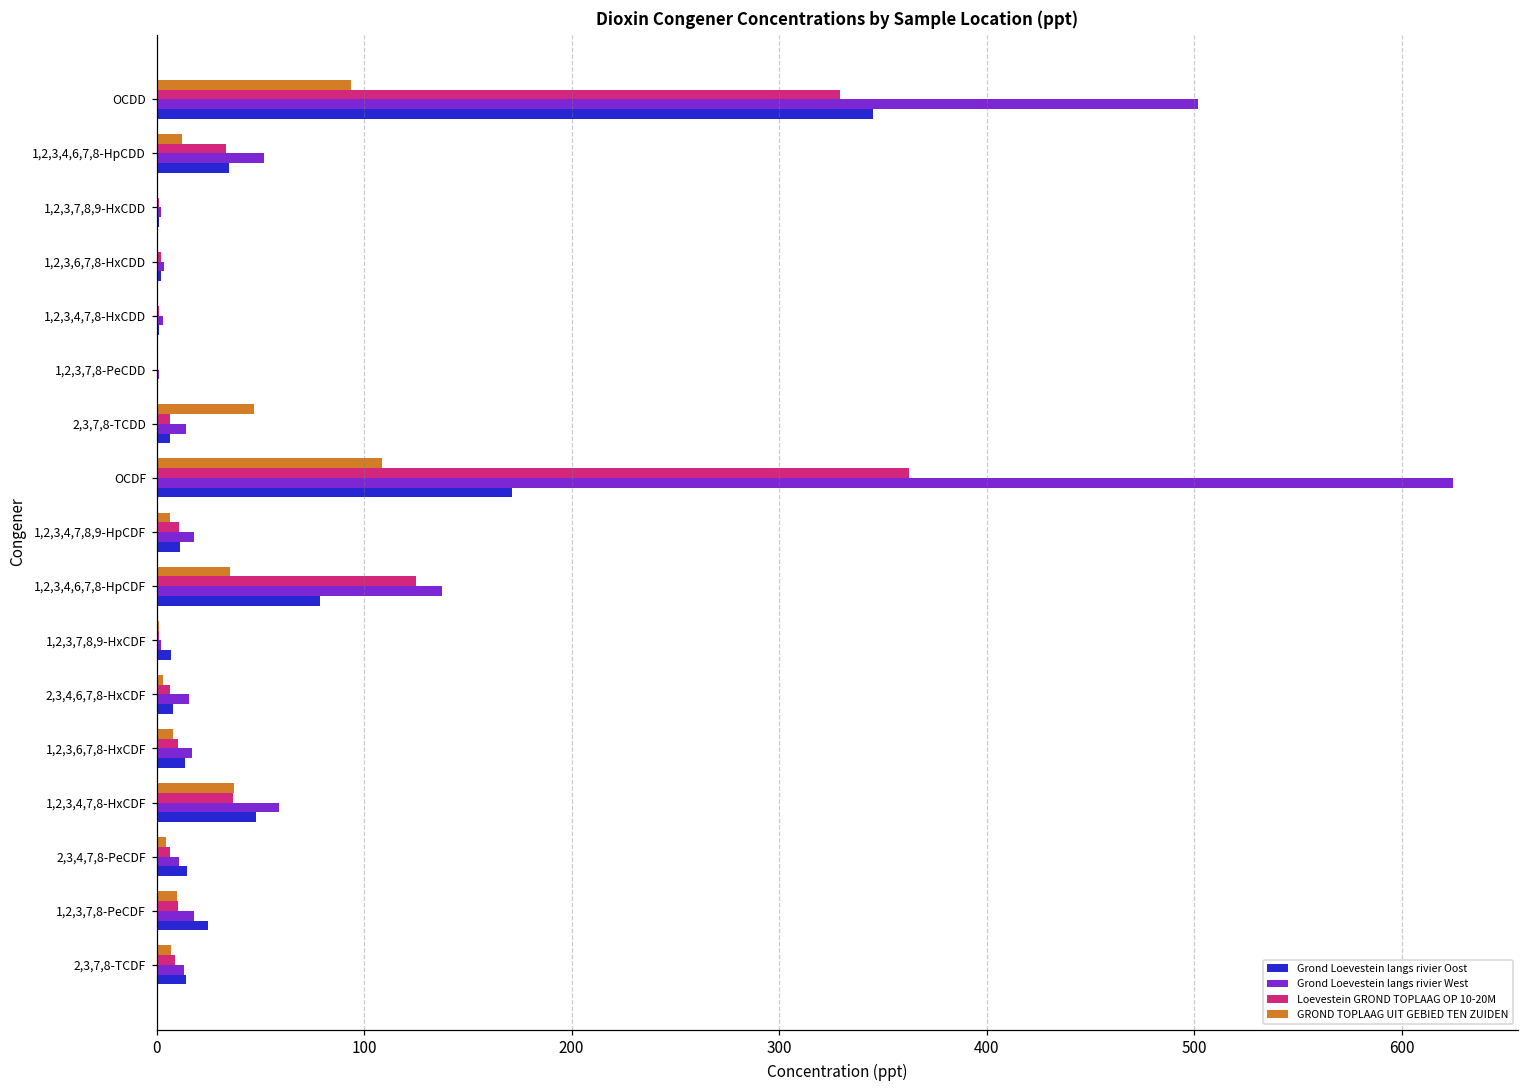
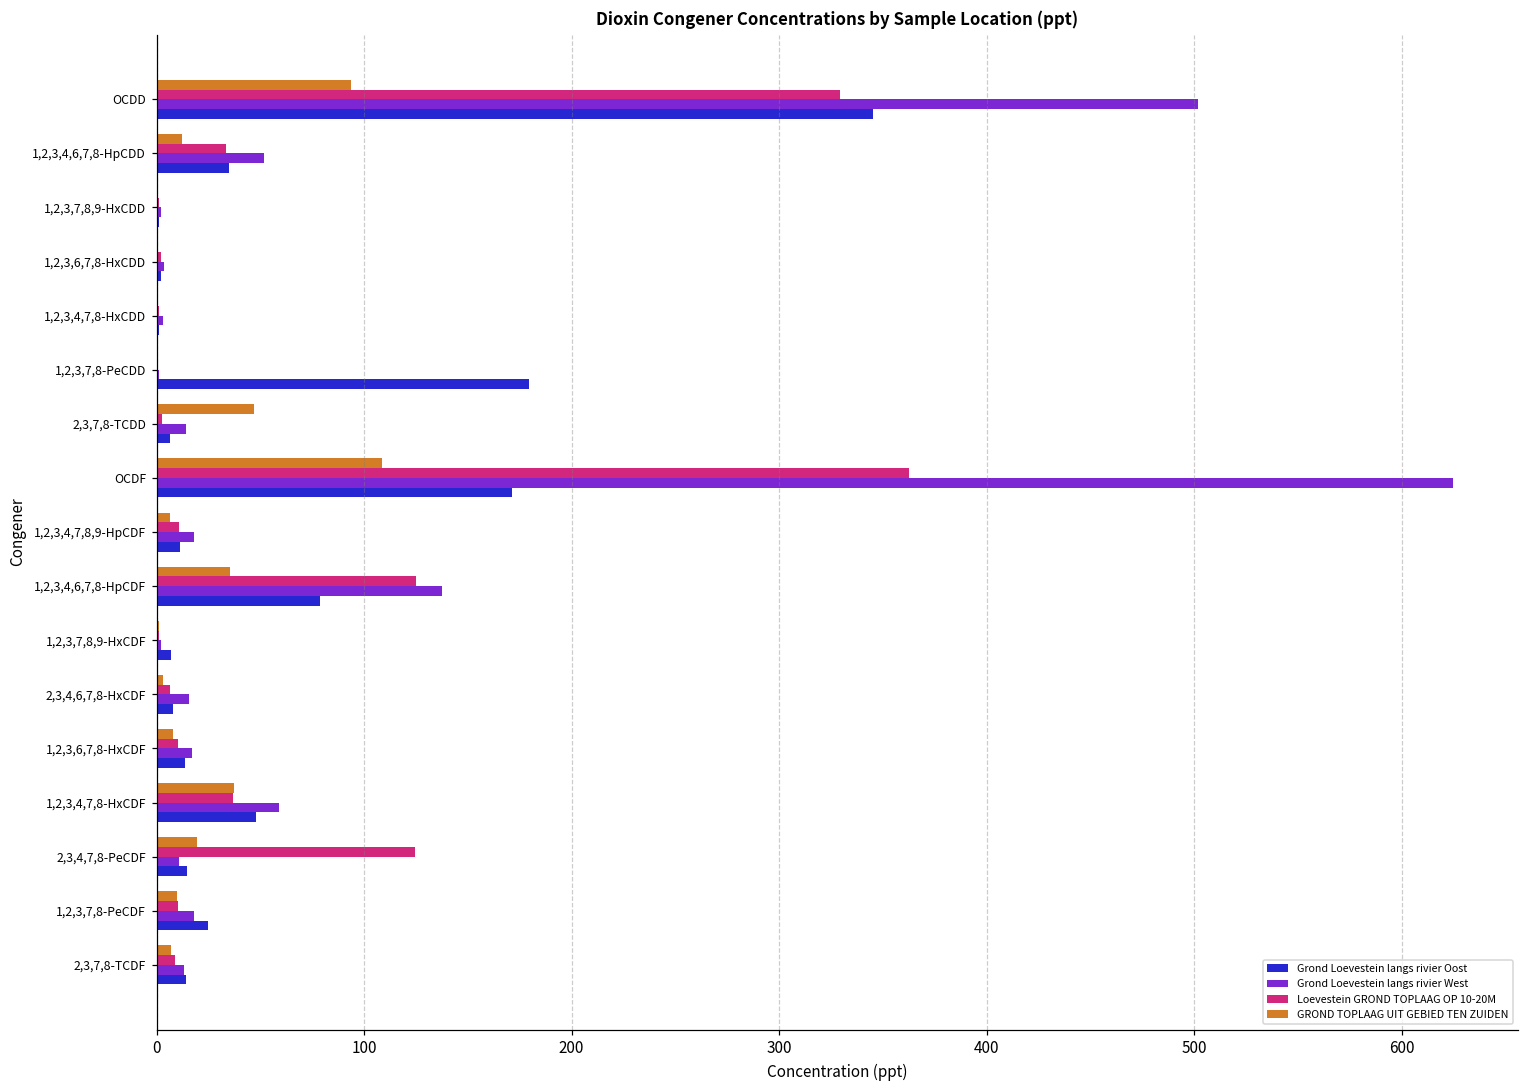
  {
    "Grond Loevestein langs rivier Oost": {
      "OCDD": 345,
      "1,2,3,4,6,7,8-HpCDD": 35,
      "1,2,3,7,8,9-HxCDD": 1,
      "1,2,3,6,7,8-HxCDD": 2,
-     "1,2,3,7,8-PeCDD": 1,
+     "1,2,3,7,8-PeCDD": 179,
      "2,3,7,8-TCDD": 6,
      "OCDF": 171,
      "1,2,3,4,7,8,9-HpCDF": 11,
      "1,2,3,4,6,7,8-HpCDF": 79,
      "1,2,3,7,8,9-HxCDF": 7,
      "2,3,4,6,7,8-HxCDF": 8,
      "1,2,3,6,7,8-HxCDF": 14,
      "1,2,3,4,7,8-HxCDF": 48,
      "2,3,4,7,8-PeCDF": 15,
      "1,2,3,7,8-PeCDF": 25,
      "2,3,7,8-TCDF": 14
    },
    "Grond Loevestein langs rivier West": {
      "OCDD": 502,
      "1,2,3,4,6,7,8-HpCDD": 52,
      "1,2,3,7,8,9-HxCDD": 2,
      "1,2,3,6,7,8-HxCDD": 4,
      "1,2,3,4,7,8-HxCDD": 3,
      "2,3,7,8-TCDD": 14,
      "OCDF": 625,
      "1,2,3,4,7,8,9-HpCDF": 18,
      "1,2,3,4,6,7,8-HpCDF": 137,
      "1,2,3,7,8,9-HxCDF": 2,
      "2,3,4,6,7,8-HxCDF": 16,
      "1,2,3,6,7,8-HxCDF": 17,
      "1,2,3,4,7,8-HxCDF": 59,
      "2,3,4,7,8-PeCDF": 11,
      "1,2,3,7,8-PeCDF": 18,
      "2,3,7,8-TCDF": 13
    },
    "Loevestein GROND TOPLAAG OP 10-20M": {
      "OCDD": 329,
      "1,2,3,4,6,7,8-HpCDD": 33,
      "1,2,3,7,8,9-HxCDD": 1,
      "1,2,3,6,7,8-HxCDD": 2,
-     "2,3,7,8-TCDD": 7,
+     "2,3,7,8-TCDD": 2,
      "OCDF": 362,
      "1,2,3,4,7,8,9-HpCDF": 11,
      "1,2,3,4,6,7,8-HpCDF": 125,
      "2,3,4,6,7,8-HxCDF": 7,
      "1,2,3,6,7,8-HxCDF": 11,
      "1,2,3,4,7,8-HxCDF": 37,
-     "2,3,4,7,8-PeCDF": 6,
+     "2,3,4,7,8-PeCDF": 125,
      "1,2,3,7,8-PeCDF": 10,
      "2,3,7,8-TCDF": 9
    },
    "GROND TOPLAAG UIT GEBIED TEN ZUIDEN": {
      "OCDD": 94,
      "1,2,3,4,6,7,8-HpCDD": 12,
      "2,3,7,8-TCDD": 47,
      "OCDF": 108,
      "1,2,3,4,7,8,9-HpCDF": 7,
      "1,2,3,4,6,7,8-HpCDF": 35,
      "2,3,4,6,7,8-HxCDF": 3,
      "1,2,3,6,7,8-HxCDF": 8,
      "1,2,3,4,7,8-HxCDF": 37,
-     "2,3,4,7,8-PeCDF": 5,
+     "2,3,4,7,8-PeCDF": 20,
      "1,2,3,7,8-PeCDF": 10,
      "2,3,7,8-TCDF": 7
    }
  }
